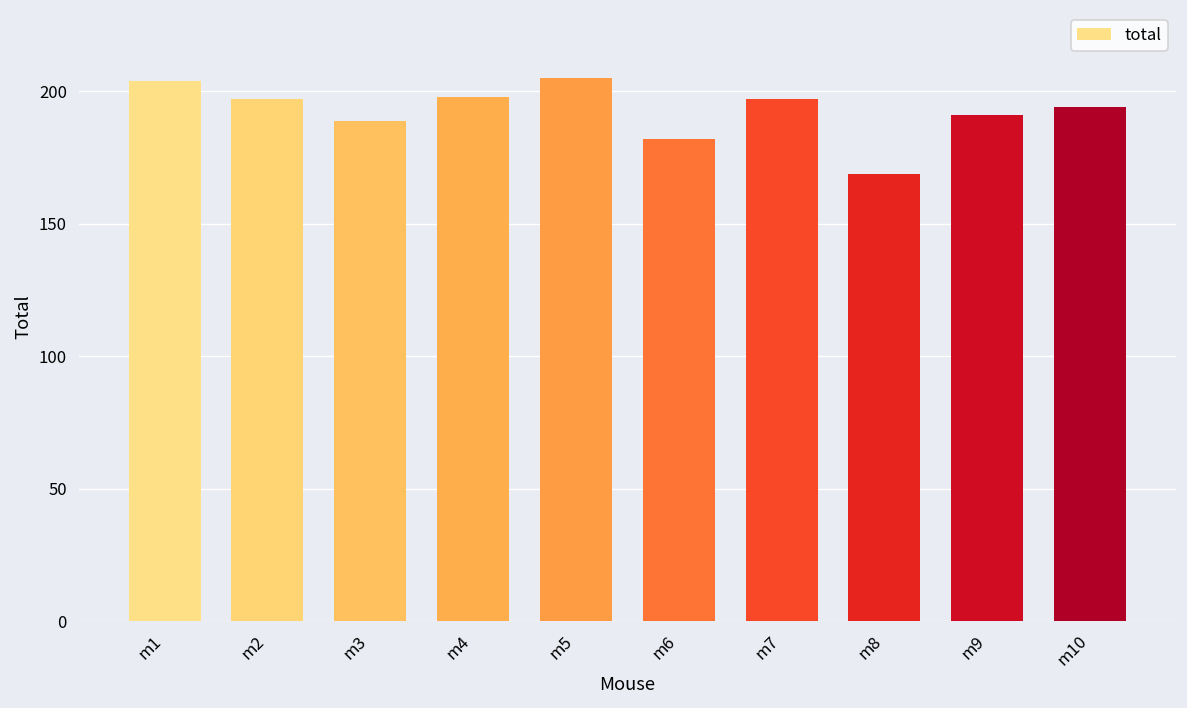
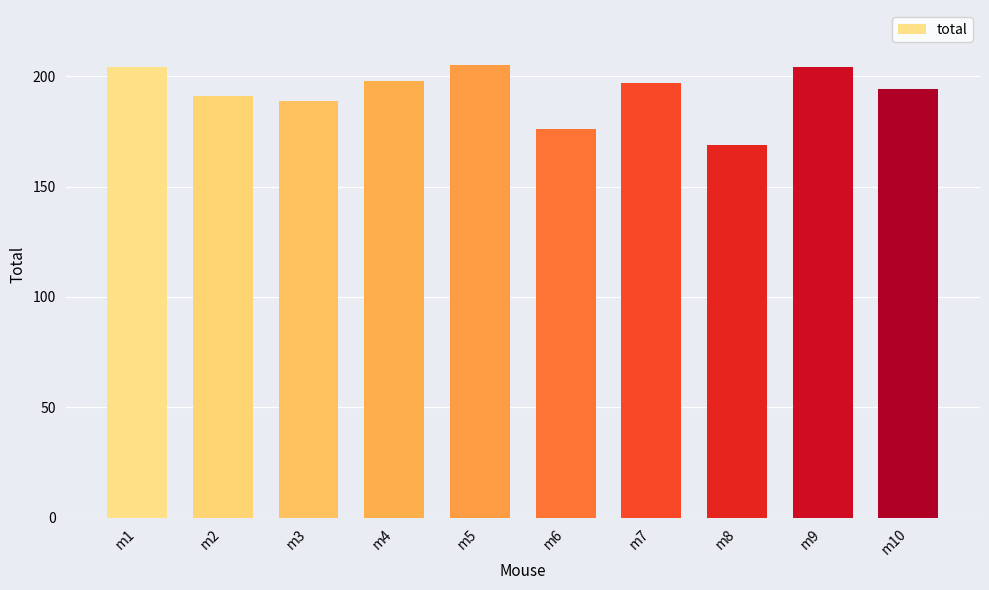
  {
    "m1": 204,
-   "m2": 197,
+   "m2": 191,
    "m3": 189,
    "m4": 198,
    "m5": 205,
-   "m6": 182,
+   "m6": 176,
    "m7": 197,
    "m8": 169,
-   "m9": 191,
+   "m9": 204,
    "m10": 194
  }
